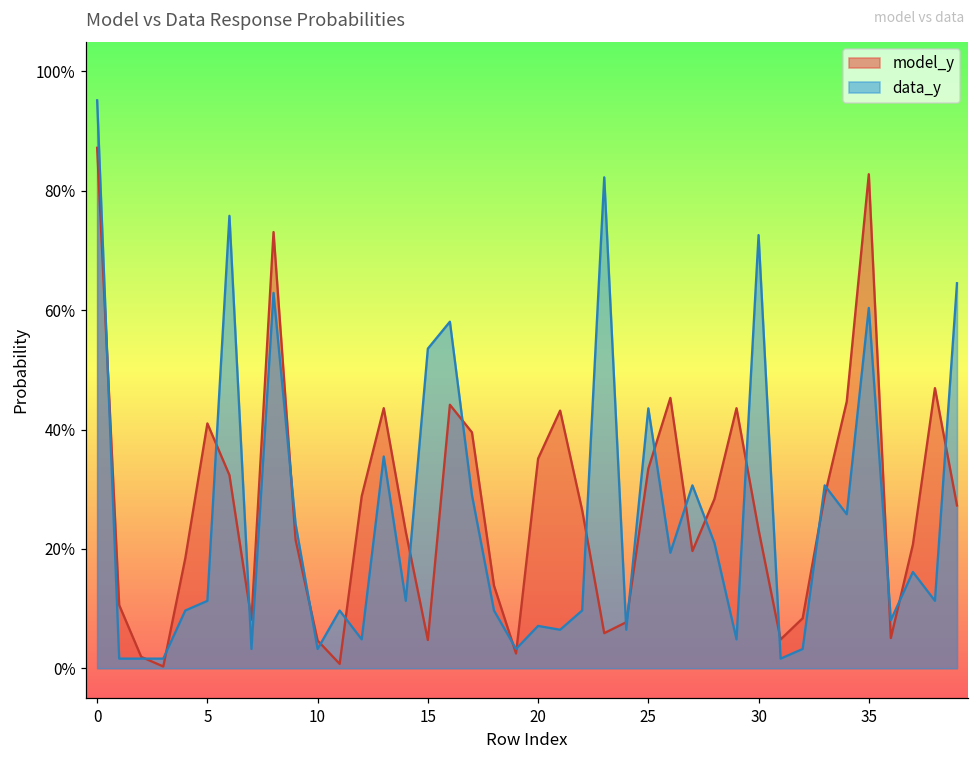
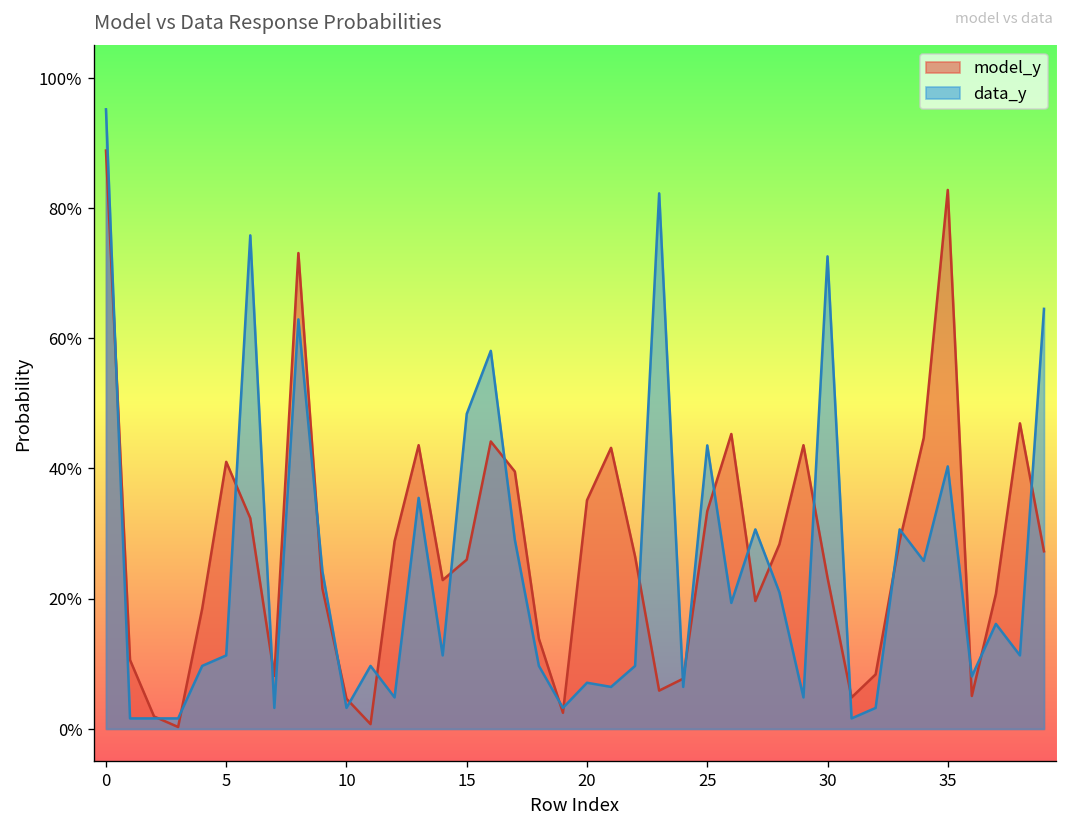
  {
    "model_y": {
-     "0": "87%",
+     "0": "89%",
      "5": "41%",
      "10": "5%",
-     "15": "5%",
+     "15": "26%",
      "20": "35%",
      "25": "33%",
      "30": "23%",
      "35": "83%"
    },
    "data_y": {
      "0": "95%",
      "5": "11%",
      "10": "3%",
-     "15": "54%",
+     "15": "48%",
      "20": "7%",
      "25": "44%",
      "30": "73%",
-     "35": "60%"
+     "35": "40%"
    }
  }
